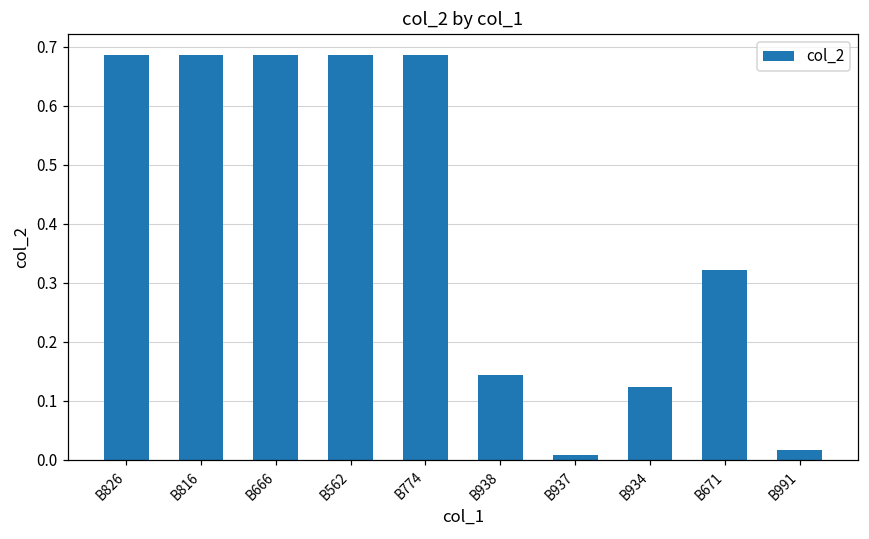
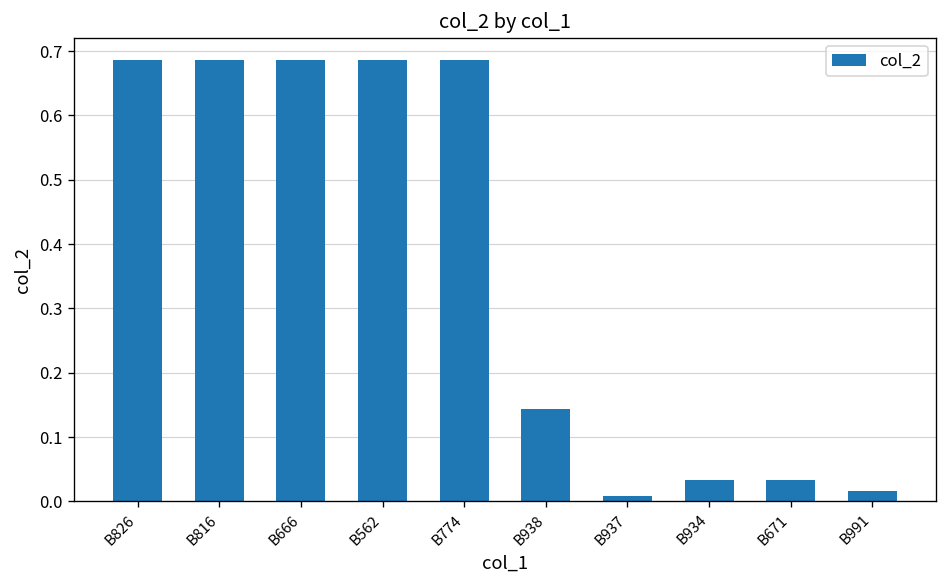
  {
    "B826": 0.69,
    "B816": 0.69,
    "B666": 0.69,
    "B562": 0.69,
    "B774": 0.69,
    "B938": 0.14,
    "B937": 0.01,
-   "B934": 0.12,
-   "B671": 0.32,
+   "B934": 0.03,
+   "B671": 0.03,
    "B991": 0.02
  }
